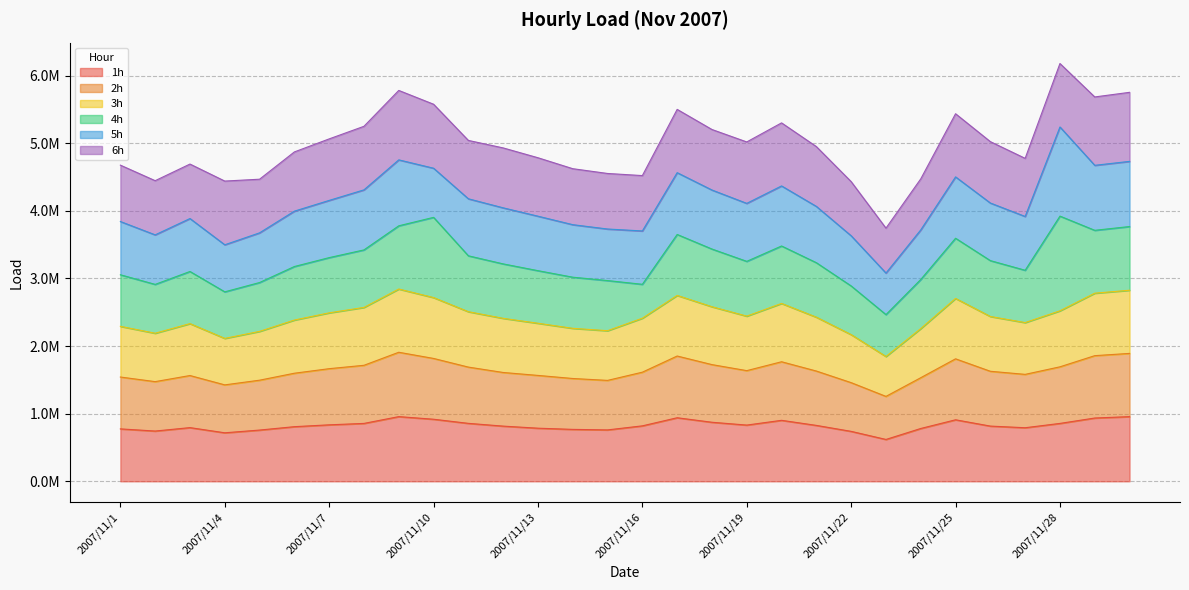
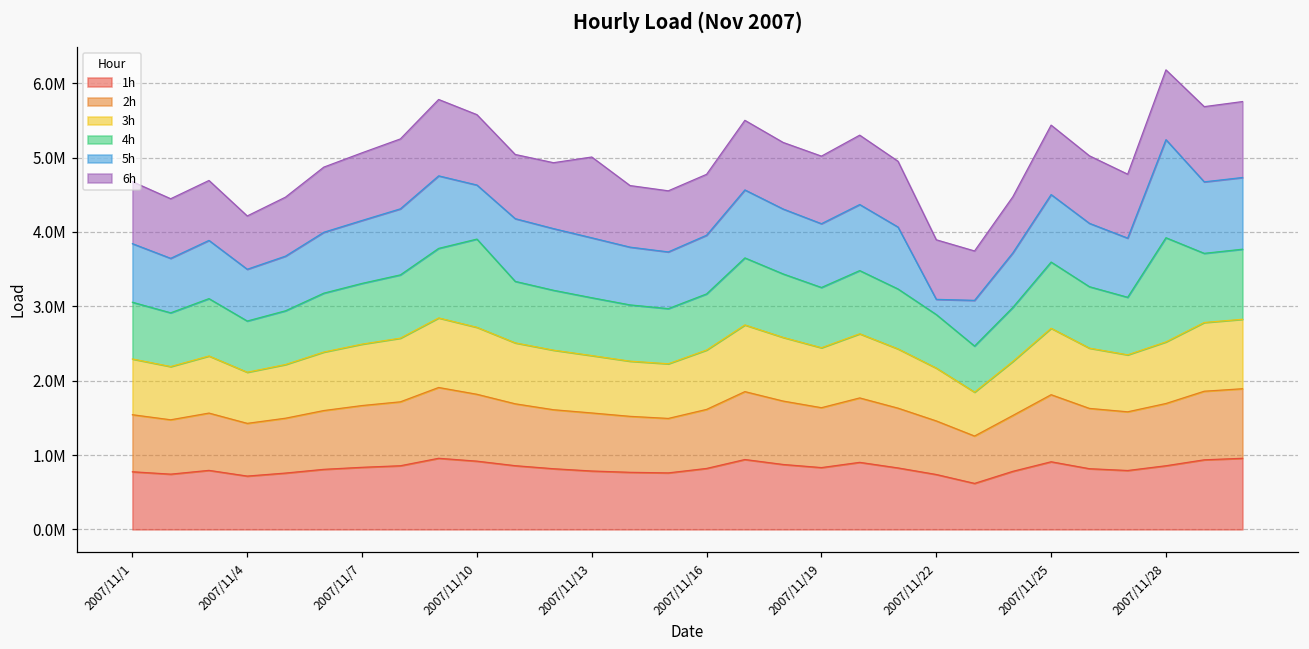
  {
    "4h": {
      "2007/11/1": 800000,
      "2007/11/4": 700000,
      "2007/11/7": 800000,
      "2007/11/10": 1200000,
      "2007/11/13": 800000,
-     "2007/11/16": 500000,
+     "2007/11/16": 800000,
      "2007/11/19": 800000,
      "2007/11/22": 700000,
      "2007/11/25": 900000,
      "2007/11/28": 1400000
    },
    "5h": {
      "2007/11/1": 800000,
      "2007/11/4": 700000,
      "2007/11/7": 800000,
      "2007/11/10": 700000,
      "2007/11/13": 800000,
      "2007/11/16": 800000,
      "2007/11/19": 900000,
-     "2007/11/22": 700000,
+     "2007/11/22": 200000,
      "2007/11/25": 900000,
      "2007/11/28": 1300000
    },
    "6h": {
      "2007/11/1": 800000,
-     "2007/11/4": 900000,
+     "2007/11/4": 700000,
      "2007/11/7": 900000,
      "2007/11/10": 900000,
-     "2007/11/13": 900000,
+     "2007/11/13": 1100000,
      "2007/11/16": 800000,
      "2007/11/19": 900000,
      "2007/11/22": 800000,
      "2007/11/25": 900000,
      "2007/11/28": 900000
    }
  }
